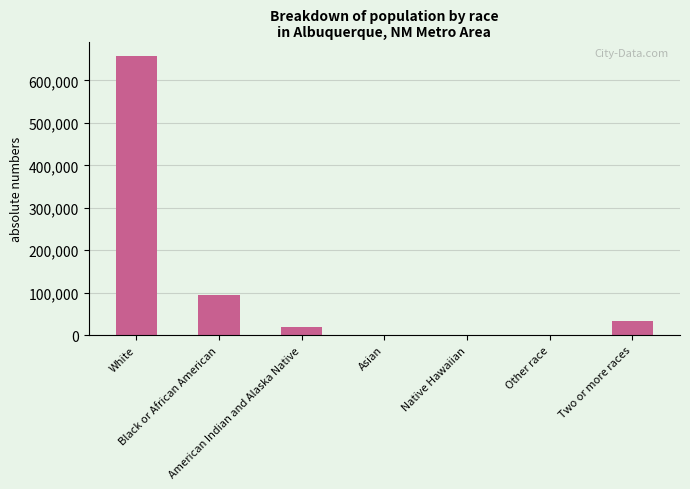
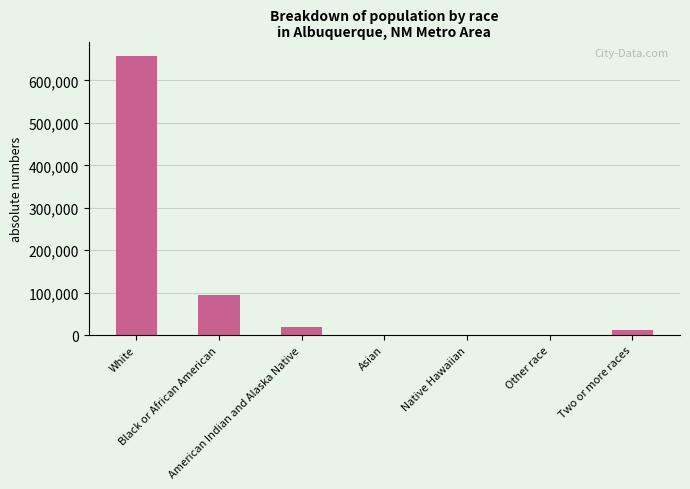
  {
    "White": "660,000",
    "Black or African American": "90,000",
    "American Indian and Alaska Native": "20,000",
    "Asian": "0",
    "Native Hawaiian": "0",
    "Other race": "0",
-   "Two or more races": "30,000"
+   "Two or more races": "10,000"
  }
